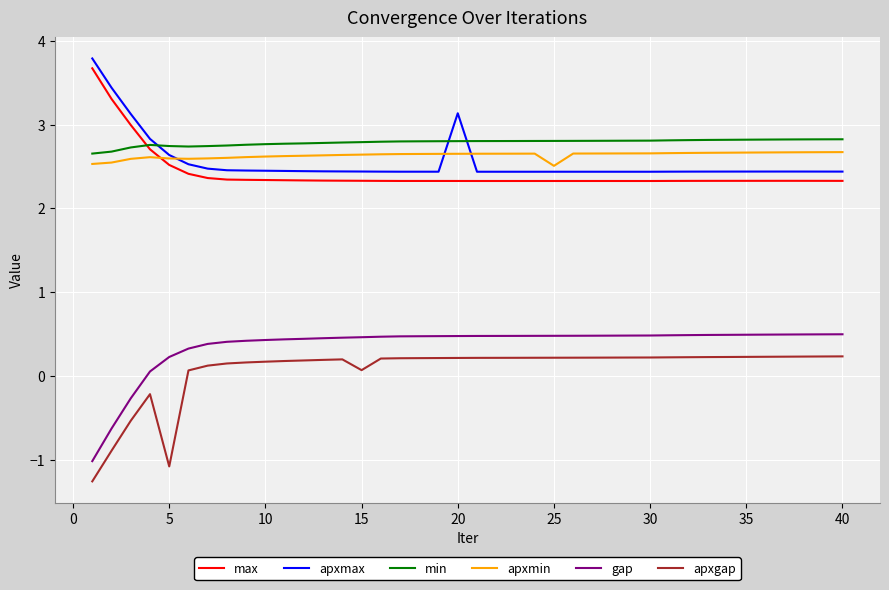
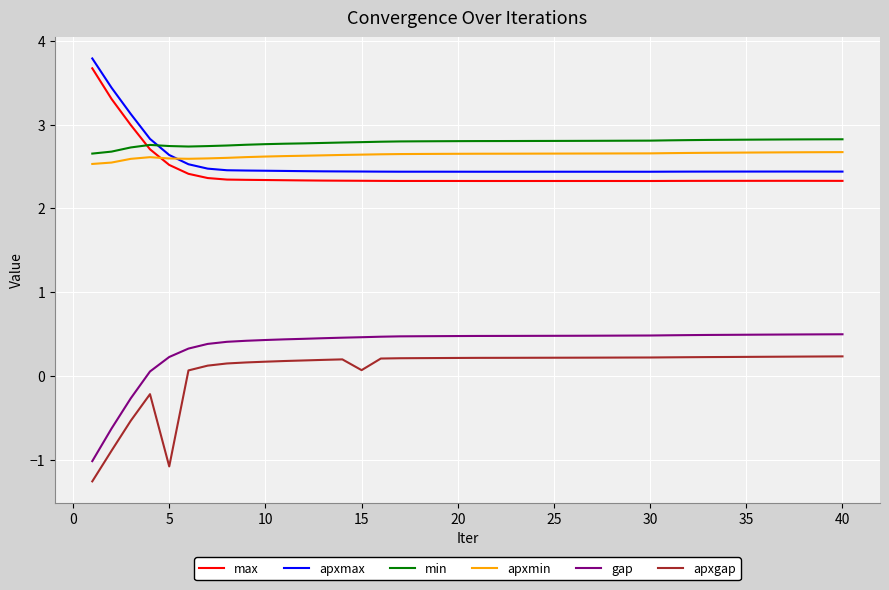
  {
    "max": {
      "5": 2.5,
      "10": 2.3,
      "15": 2.3,
      "20": 2.3,
      "25": 2.3,
      "30": 2.3,
      "35": 2.3,
      "40": 2.3
    },
    "apxmax": {
      "5": 2.6,
      "10": 2.4,
      "15": 2.4,
-     "20": 3.1,
+     "20": 2.4,
      "25": 2.4,
      "30": 2.4,
      "35": 2.4,
      "40": 2.4
    },
    "min": {
      "5": 2.7,
      "10": 2.8,
      "15": 2.8,
      "20": 2.8,
      "25": 2.8,
      "30": 2.8,
      "35": 2.8,
      "40": 2.8
    },
    "apxmin": {
      "5": 2.6,
      "10": 2.6,
      "15": 2.6,
      "20": 2.7,
-     "25": 2.5,
+     "25": 2.7,
      "30": 2.7,
      "35": 2.7,
      "40": 2.7
    },
    "gap": {
      "5": 0.2,
      "10": 0.4,
      "15": 0.5,
      "20": 0.5,
      "25": 0.5,
      "30": 0.5,
      "35": 0.5,
      "40": 0.5
    },
    "apxgap": {
      "5": -1.1,
      "10": 0.2,
      "15": 0.1,
      "20": 0.2,
      "25": 0.2,
      "30": 0.2,
      "35": 0.2,
      "40": 0.2
    }
  }
